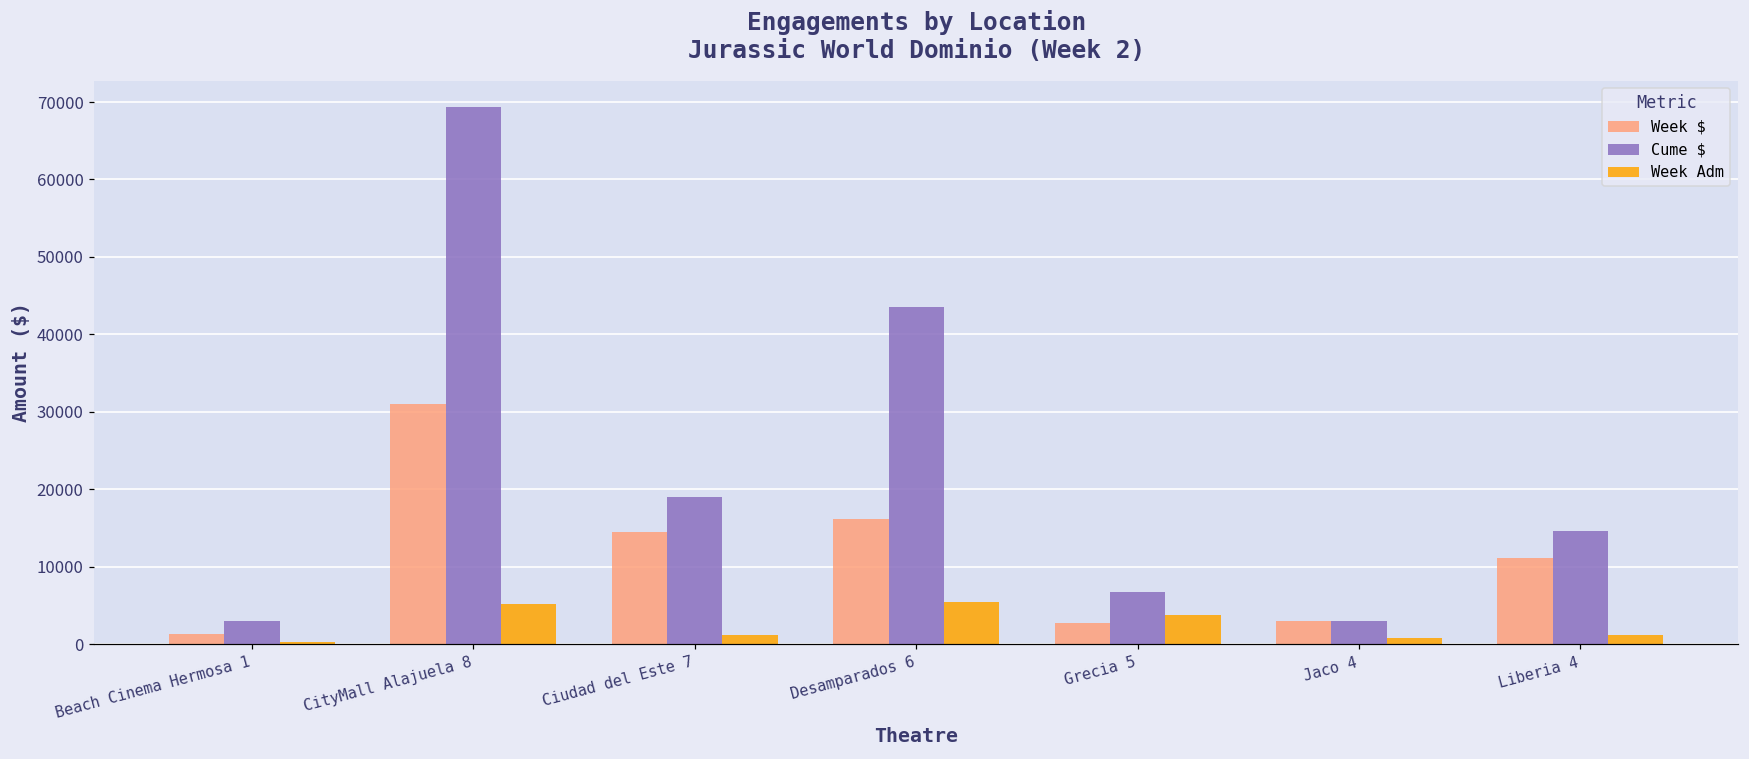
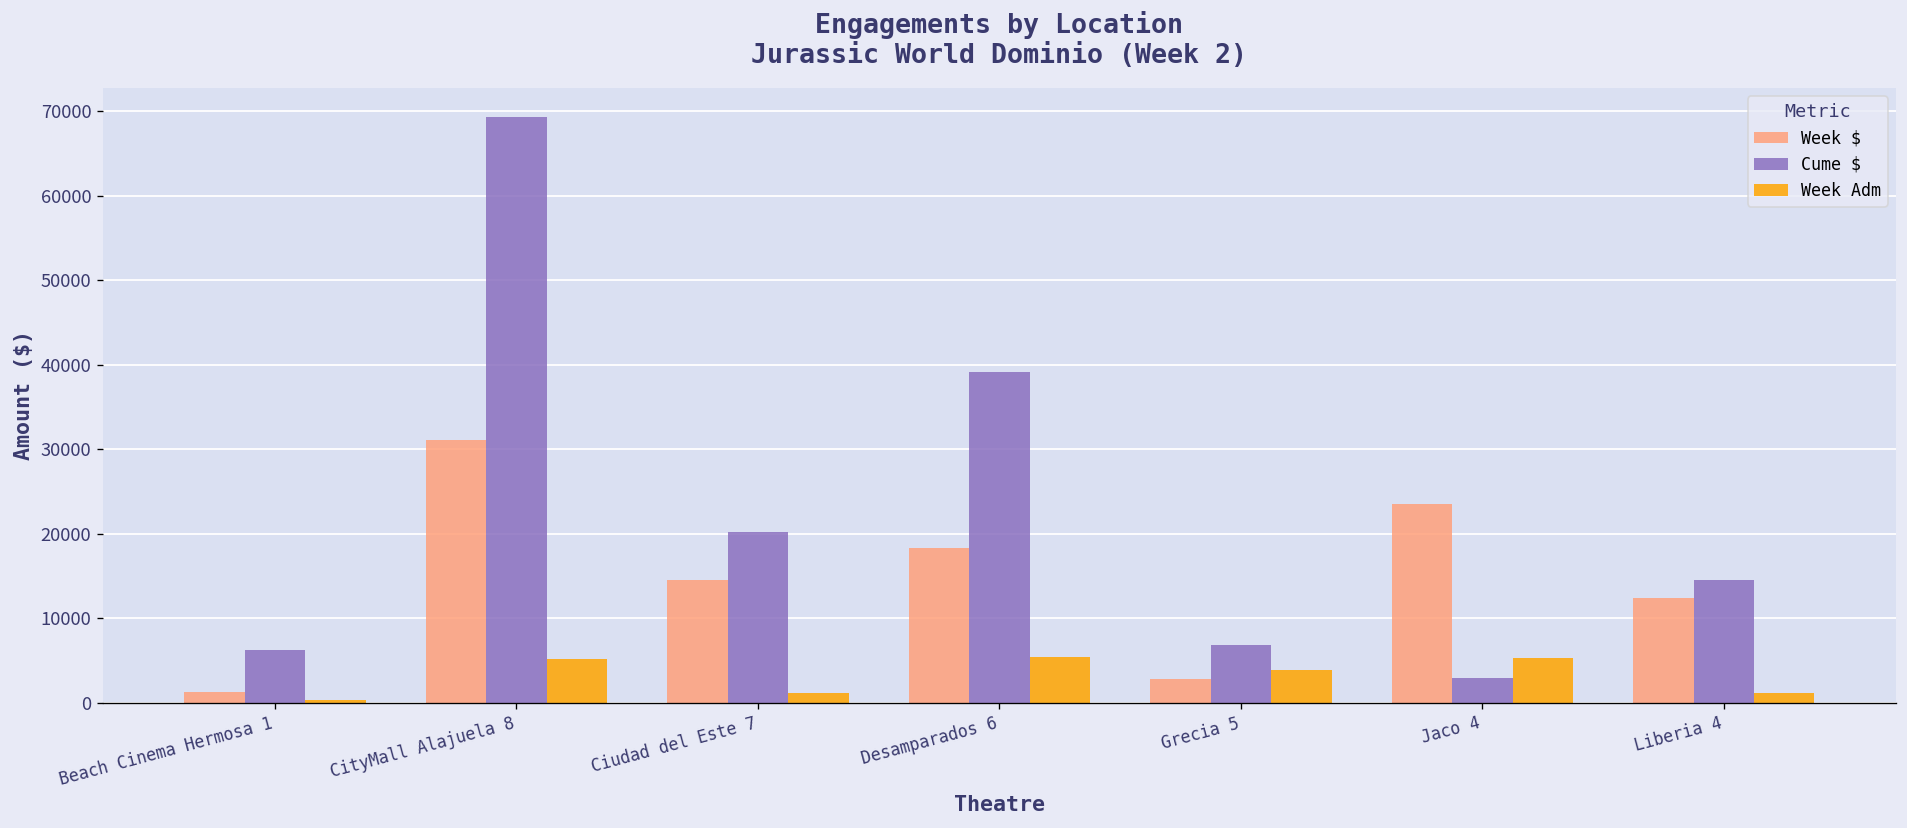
  {
    "Week $": {
      "Beach Cinema Hermosa 1": 1000,
      "CityMall Alajuela 8": 31000,
      "Ciudad del Este 7": 15000,
-     "Desamparados 6": 16000,
+     "Desamparados 6": 18000,
      "Grecia 5": 3000,
-     "Jaco 4": 3000,
-     "Liberia 4": 11000
+     "Jaco 4": 24000,
+     "Liberia 4": 12000
    },
    "Cume $": {
-     "Beach Cinema Hermosa 1": 3000,
+     "Beach Cinema Hermosa 1": 6000,
      "CityMall Alajuela 8": 69000,
-     "Ciudad del Este 7": 19000,
-     "Desamparados 6": 44000,
+     "Ciudad del Este 7": 20000,
+     "Desamparados 6": 39000,
      "Grecia 5": 7000,
      "Jaco 4": 3000,
      "Liberia 4": 15000
    },
    "Week Adm": {
      "CityMall Alajuela 8": 5000,
      "Ciudad del Este 7": 1000,
      "Desamparados 6": 5000,
      "Grecia 5": 4000,
-     "Jaco 4": 1000,
+     "Jaco 4": 5000,
      "Liberia 4": 1000
    }
  }
